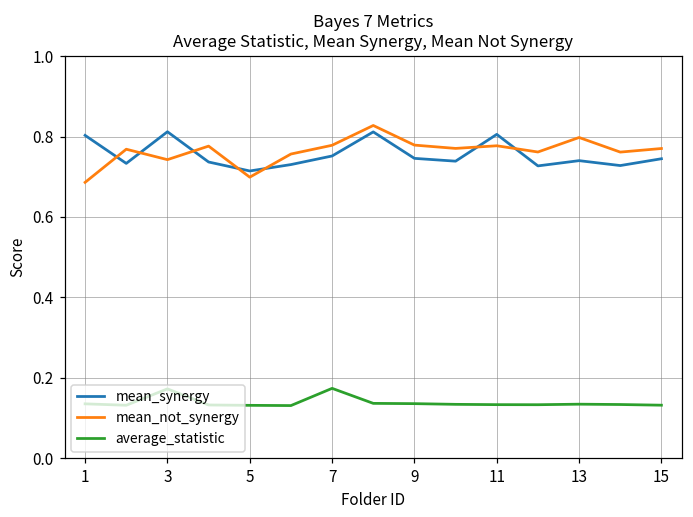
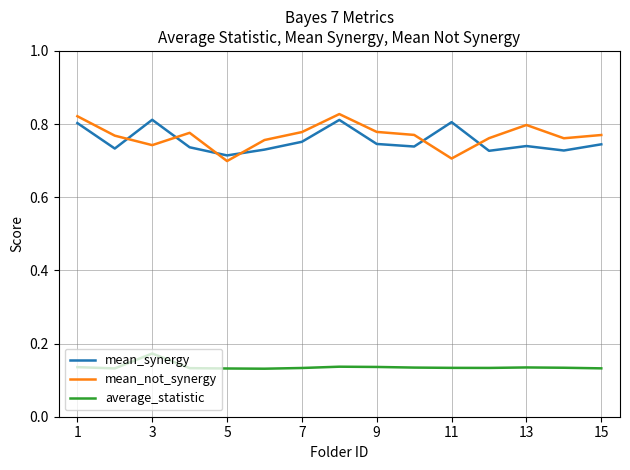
  {
    "mean_synergy": {
      "1": 0.80,
      "3": 0.81,
      "5": 0.71,
      "7": 0.75,
      "9": 0.75,
      "11": 0.81,
      "13": 0.74,
      "15": 0.74
    },
    "mean_not_synergy": {
-     "1": 0.69,
+     "1": 0.82,
      "3": 0.74,
      "5": 0.70,
      "7": 0.78,
      "9": 0.78,
-     "11": 0.78,
+     "11": 0.71,
      "13": 0.80,
      "15": 0.77
    },
    "average_statistic": {
      "5": 0.13,
-     "7": 0.17,
+     "7": 0.13,
      "9": 0.14,
      "11": 0.13,
      "13": 0.13,
      "15": 0.13
    }
  }
